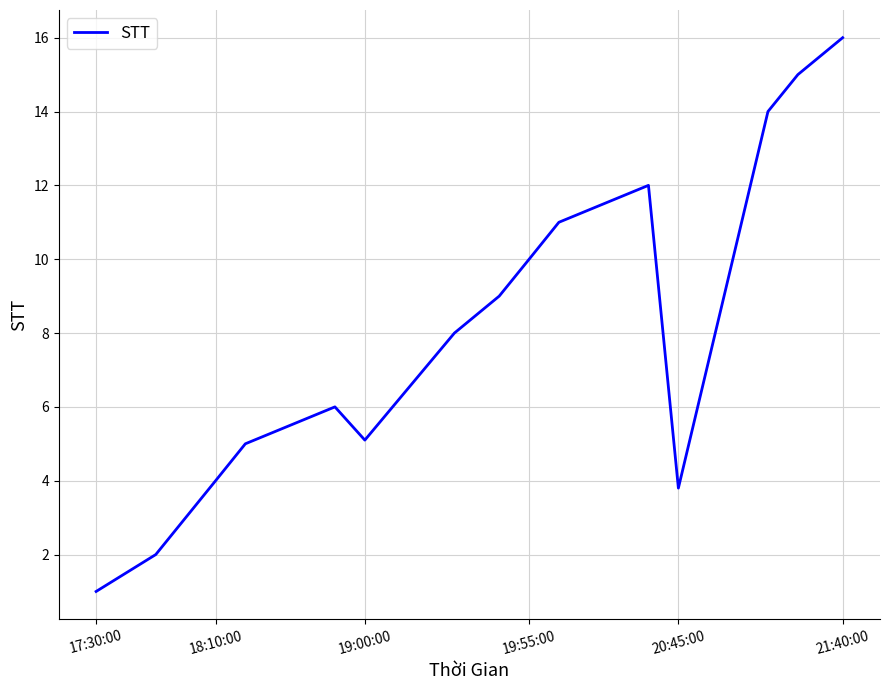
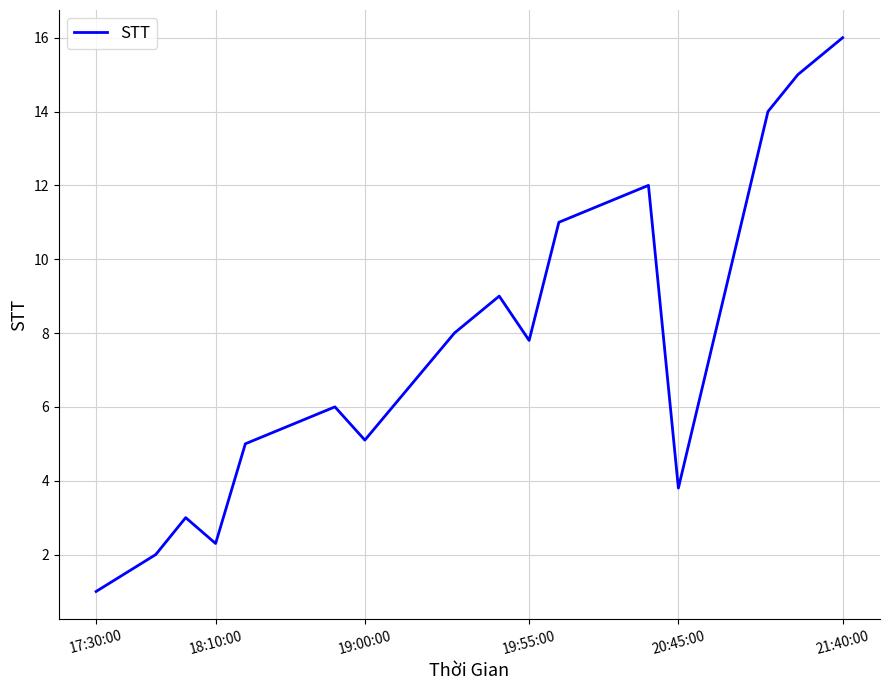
  {
    "17:30:00": 1.0,
-   "18:10:00": 4.0,
+   "18:10:00": 2.3,
    "19:00:00": 5.1,
-   "19:55:00": 10.0,
+   "19:55:00": 7.8,
    "20:45:00": 3.8,
    "21:40:00": 16.0
  }
